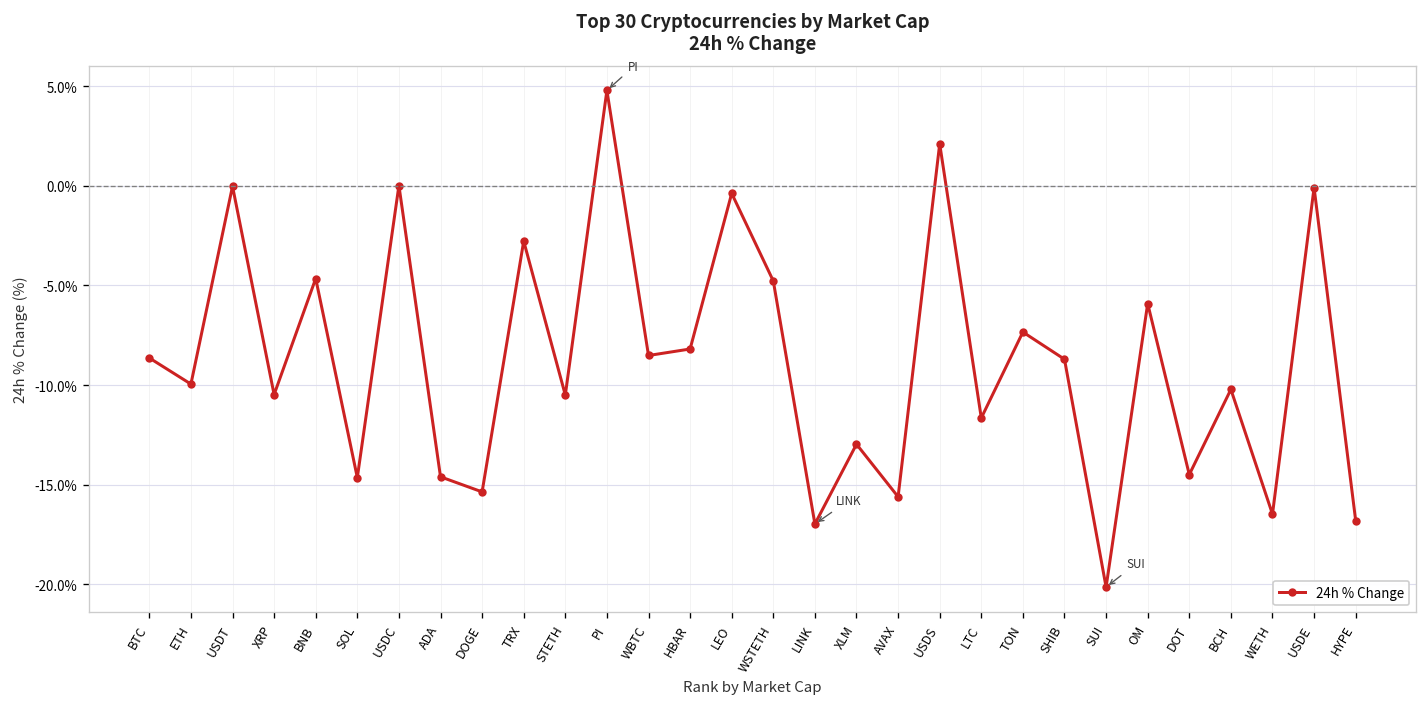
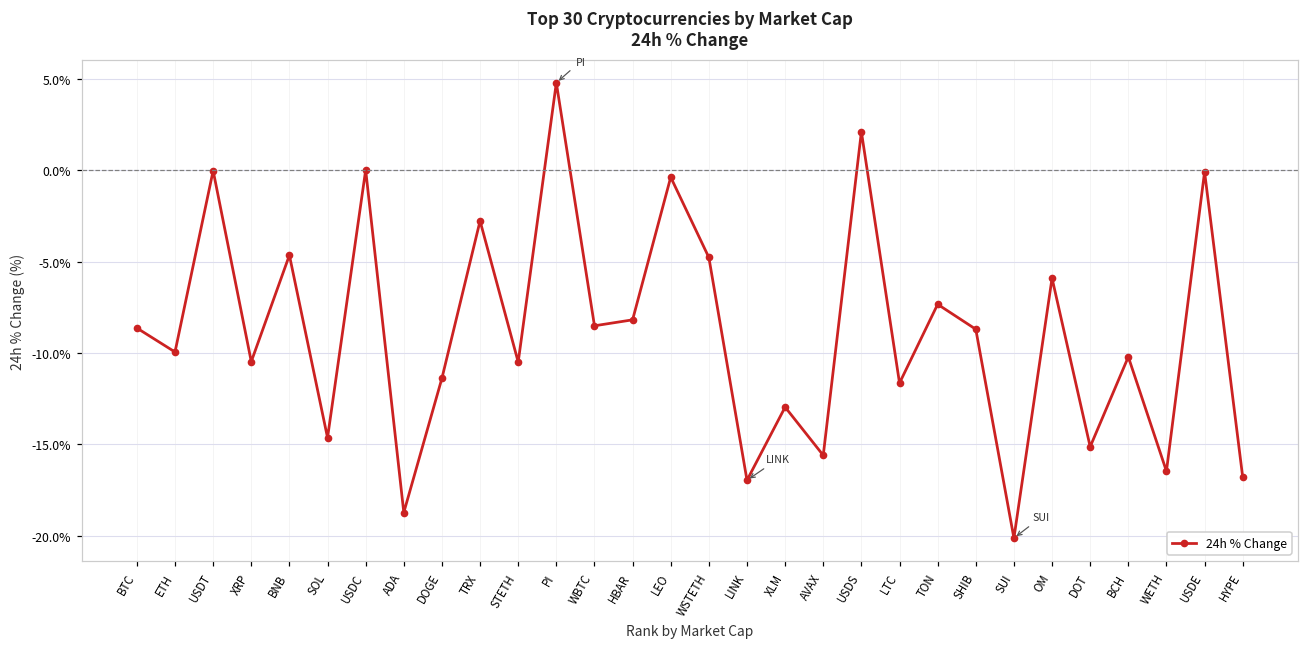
  {
    "BTC": "-8.6%",
    "ETH": "-9.9%",
    "USDT": "0.0%",
    "XRP": "-10.5%",
    "BNB": "-4.7%",
    "SOL": "-14.6%",
    "USDC": "0.0%",
-   "ADA": "-14.6%",
-   "DOGE": "-15.4%",
+   "ADA": "-18.7%",
+   "DOGE": "-11.4%",
    "TRX": "-2.8%",
    "STETH": "-10.5%",
    "PI": "4.8%",
    "WBTC": "-8.5%",
    "HBAR": "-8.2%",
    "LEO": "-0.4%",
    "WSTETH": "-4.8%",
    "LINK": "-17.0%",
    "XLM": "-13.0%",
    "AVAX": "-15.6%",
    "USDS": "2.1%",
    "LTC": "-11.6%",
    "TON": "-7.3%",
    "SHIB": "-8.7%",
    "SUI": "-20.1%",
    "OM": "-5.9%",
-   "DOT": "-14.5%",
+   "DOT": "-15.1%",
    "BCH": "-10.2%",
    "WETH": "-16.5%",
    "USDE": "-0.1%",
    "HYPE": "-16.8%"
  }
